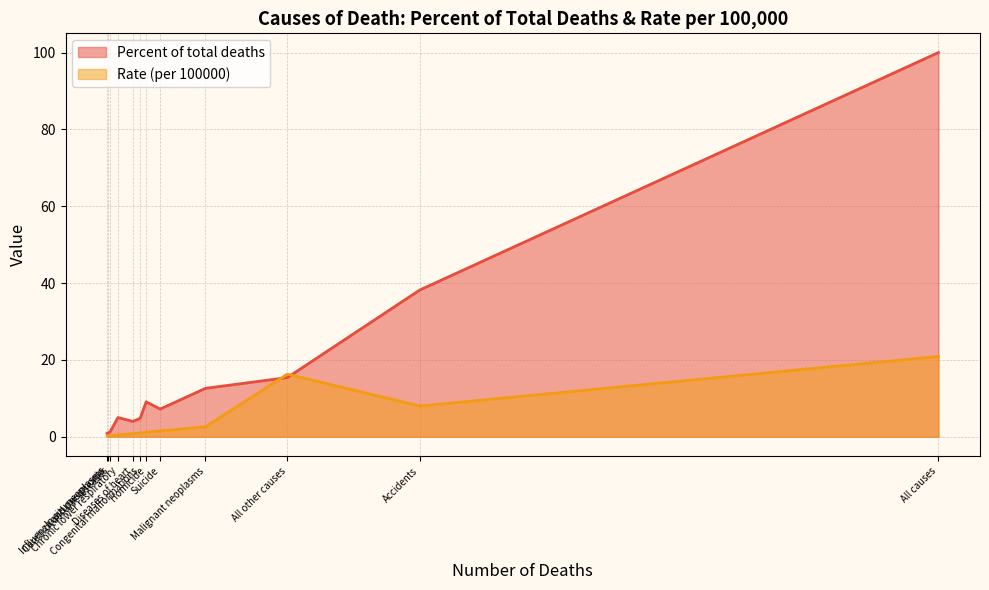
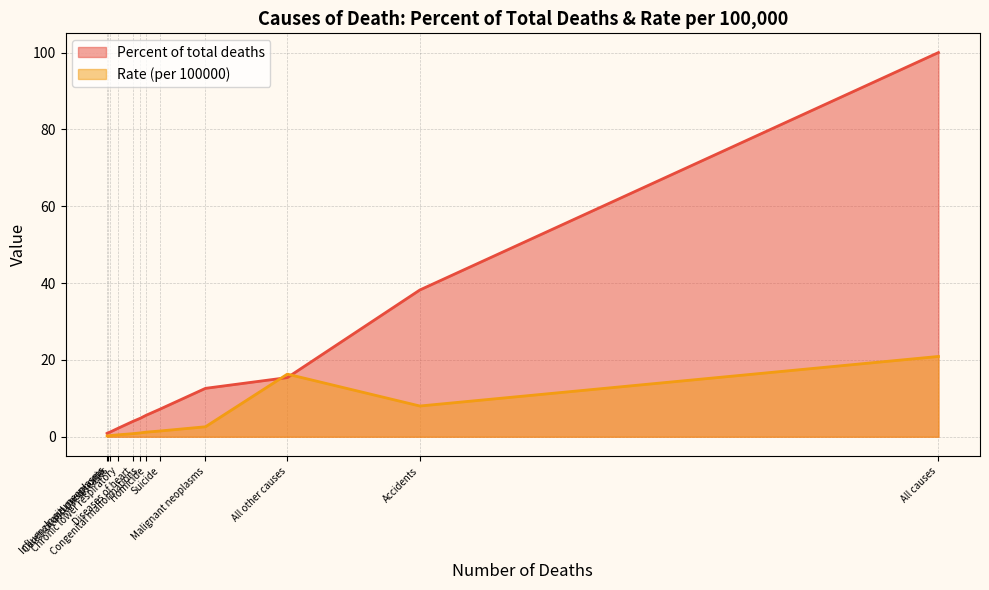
  {
    "Percent of total deaths": {
      "In situ neoplasms": 1,
      "Influenza and pneumonia": 1,
      "Cerebrovascular diseases": 1,
-     "Chronic lower respiratory": 5,
+     "Chronic lower respiratory": 2,
      "Diseases of heart": 4,
      "Congenital malformations": 5,
-     "Homicide": 9,
+     "Homicide": 6,
      "Suicide": 7,
      "Malignant neoplasms": 13,
      "All other causes": 15,
      "Accidents": 38,
      "All causes": 100
    },
    "Rate (per 100000)": {
      "In situ neoplasms": 0,
      "Influenza and pneumonia": 0,
      "Cerebrovascular diseases": 0,
      "Chronic lower respiratory": 1,
      "Diseases of heart": 1,
      "Congenital malformations": 1,
      "Homicide": 1,
      "Suicide": 2,
      "Malignant neoplasms": 3,
      "All other causes": 16,
      "Accidents": 8,
      "All causes": 21
    }
  }
